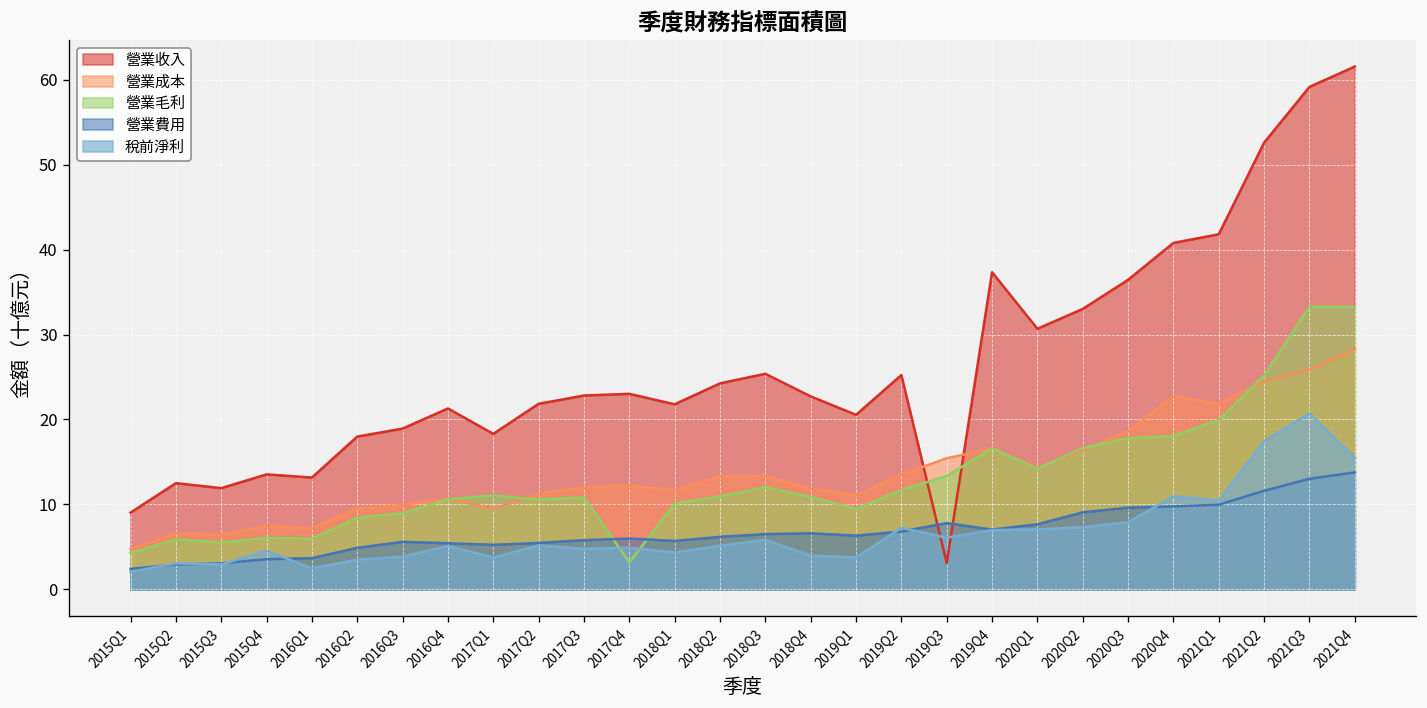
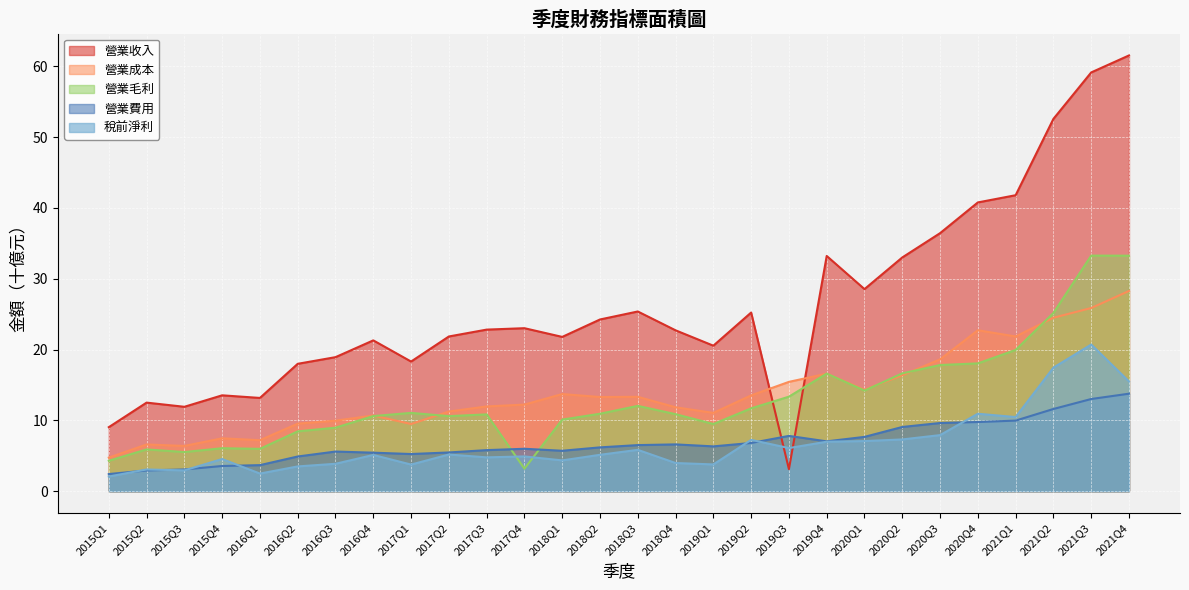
  {
    "營業收入": {
      "2015Q1": 9,
      "2015Q2": 13,
      "2015Q3": 12,
      "2015Q4": 14,
      "2016Q1": 13,
      "2016Q2": 18,
      "2016Q3": 19,
      "2016Q4": 21,
      "2017Q1": 18,
      "2017Q2": 22,
      "2017Q3": 23,
      "2017Q4": 23,
      "2018Q1": 22,
      "2018Q2": 24,
      "2018Q3": 25,
      "2018Q4": 23,
      "2019Q1": 21,
      "2019Q2": 25,
      "2019Q3": 3,
-     "2019Q4": 37,
-     "2020Q1": 31,
+     "2019Q4": 33,
+     "2020Q1": 29,
      "2020Q2": 33,
      "2020Q3": 36,
      "2020Q4": 41,
      "2021Q1": 42,
      "2021Q2": 53,
      "2021Q3": 59,
      "2021Q4": 62
    },
    "營業成本": {
      "2015Q1": 5,
      "2015Q2": 7,
      "2015Q3": 6,
      "2015Q4": 7,
      "2016Q1": 7,
      "2016Q2": 10,
      "2016Q3": 10,
      "2017Q1": 9,
      "2017Q2": 11,
      "2017Q3": 12,
      "2017Q4": 12,
-     "2018Q1": 12,
+     "2018Q1": 14,
      "2018Q2": 13,
      "2018Q3": 13,
      "2018Q4": 12,
      "2019Q1": 11,
      "2019Q2": 14,
      "2019Q3": 15,
      "2020Q3": 19,
      "2020Q4": 23,
      "2021Q1": 22,
      "2021Q2": 25,
      "2021Q3": 26,
      "2021Q4": 28
    },
    "營業毛利": {
      "2015Q1": 4,
      "2015Q2": 6,
      "2015Q3": 6,
      "2015Q4": 6,
      "2016Q1": 6,
      "2016Q2": 8,
      "2016Q3": 9,
      "2017Q1": 11,
      "2017Q2": 11,
      "2017Q3": 11,
      "2017Q4": 3,
      "2018Q1": 10,
      "2018Q2": 11,
      "2018Q3": 12,
      "2018Q4": 11,
      "2019Q1": 9,
      "2019Q2": 12,
      "2019Q3": 13,
      "2020Q3": 18,
      "2020Q4": 18,
      "2021Q1": 20,
      "2021Q2": 25,
      "2021Q3": 33,
      "2021Q4": 33
    }
  }
